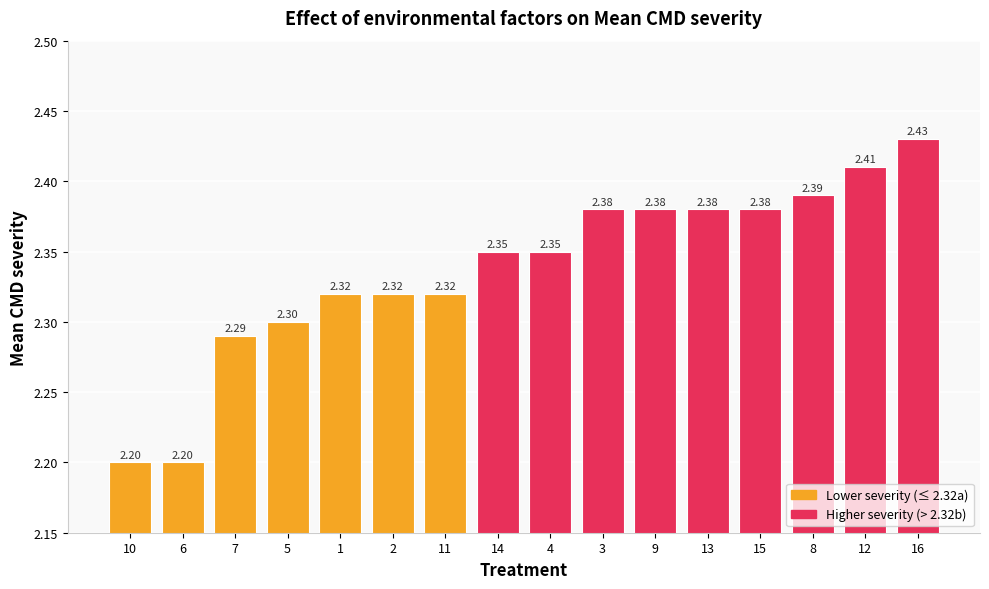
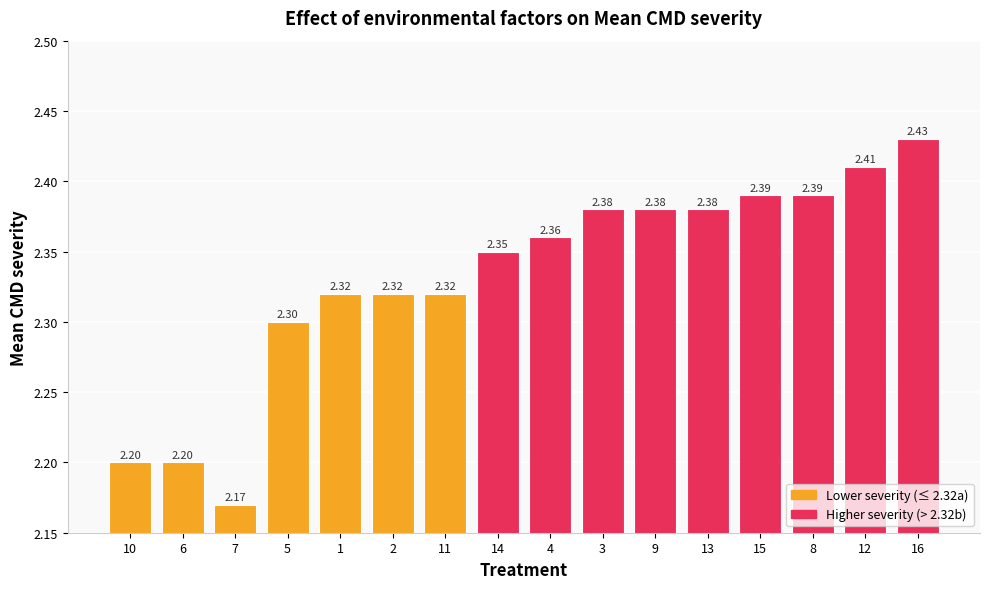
  {
    "10": 2.20,
    "6": 2.20,
-   "7": 2.29,
+   "7": 2.17,
    "5": 2.30,
    "1": 2.32,
    "2": 2.32,
    "11": 2.32,
    "14": 2.35,
-   "4": 2.35,
+   "4": 2.36,
    "3": 2.38,
    "9": 2.38,
    "13": 2.38,
-   "15": 2.38,
+   "15": 2.39,
    "8": 2.39,
    "12": 2.41,
    "16": 2.43
  }
